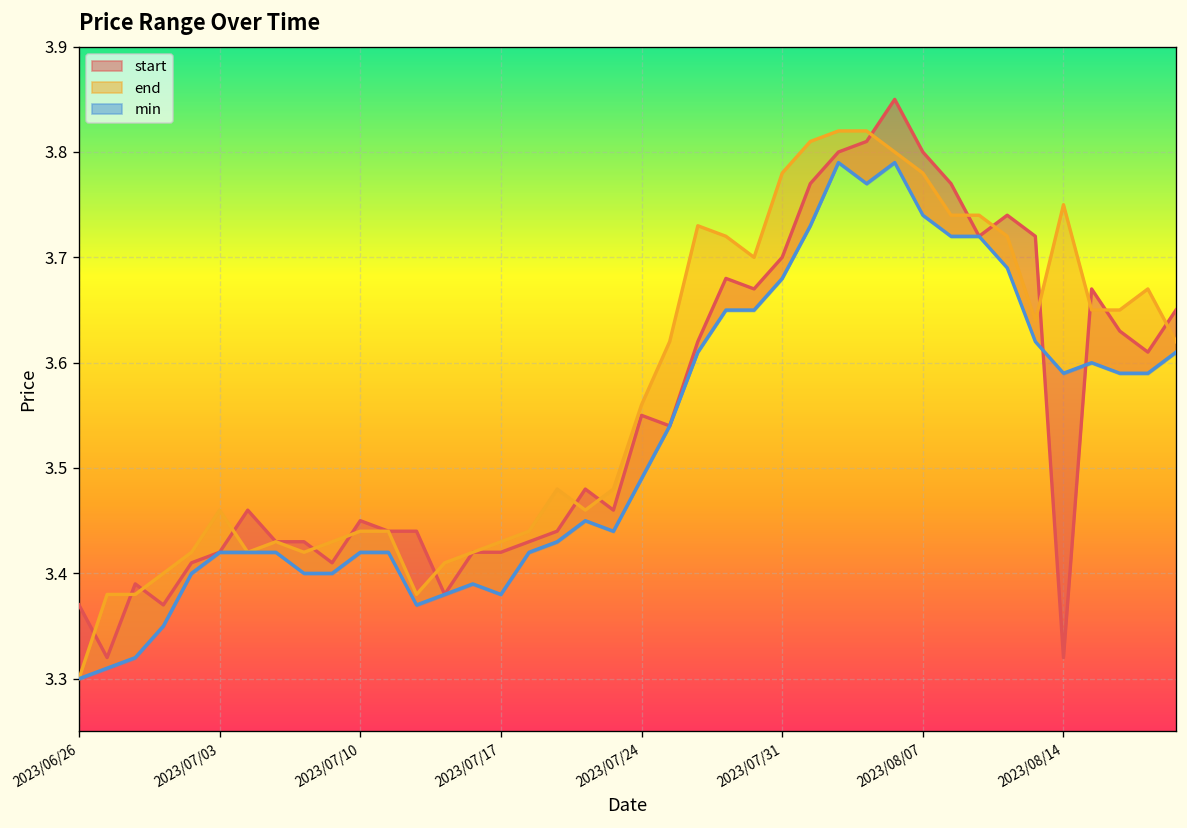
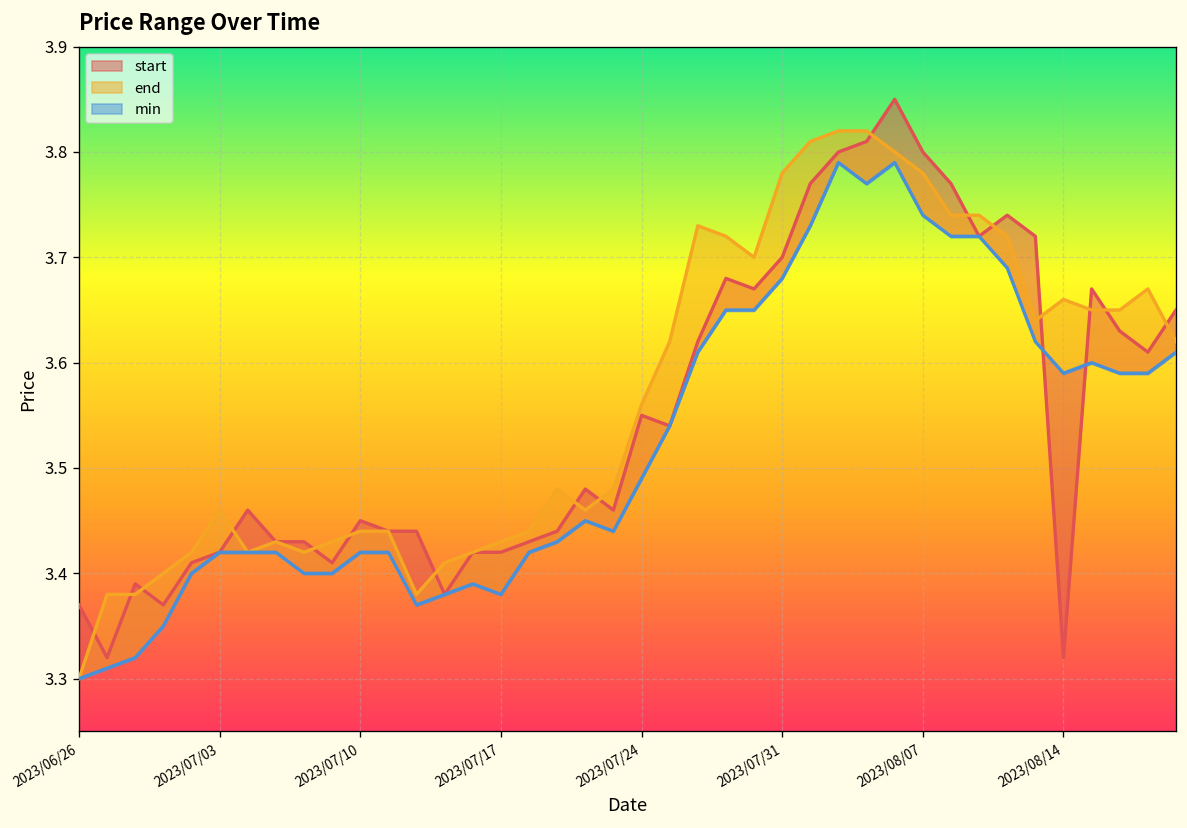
  {
    "end": {
      "2023/07/03": 3.46,
      "2023/07/10": 3.44,
      "2023/07/17": 3.43,
      "2023/07/24": 3.56,
      "2023/07/31": 3.78,
      "2023/08/07": 3.78,
-     "2023/08/14": 3.75
+     "2023/08/14": 3.66
    },
    "min": {
      "2023/07/10": 3.42,
      "2023/07/17": 3.38,
      "2023/07/24": 3.49,
      "2023/07/31": 3.68,
      "2023/08/07": 3.74
    }
  }
